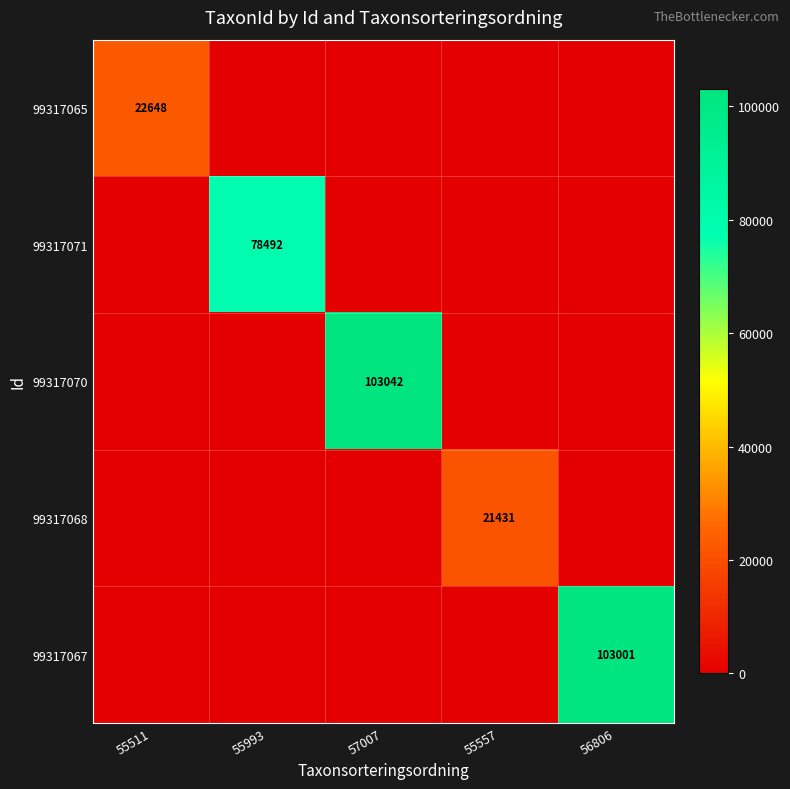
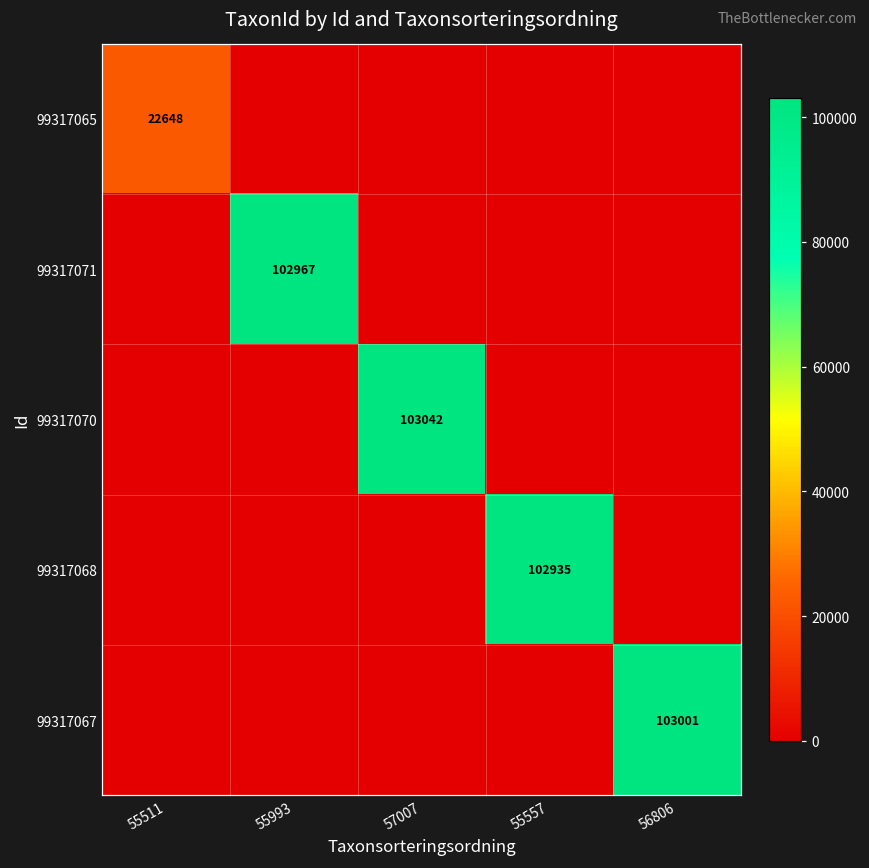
  {
    "99317065": {
      "55511": 22648
    },
    "99317071": {
-     "55993": 78492
+     "55993": 102967
    },
    "99317070": {
      "57007": 103042
    },
    "99317068": {
-     "55557": 21431
+     "55557": 102935
    },
    "99317067": {
      "56806": 103001
    }
  }
